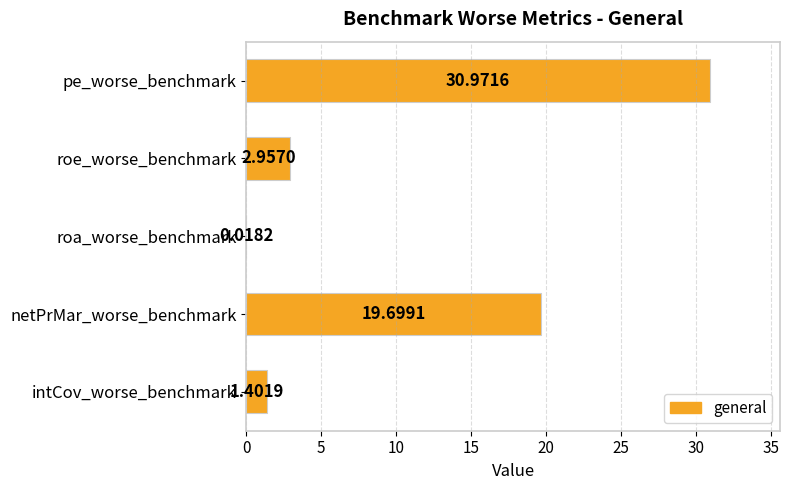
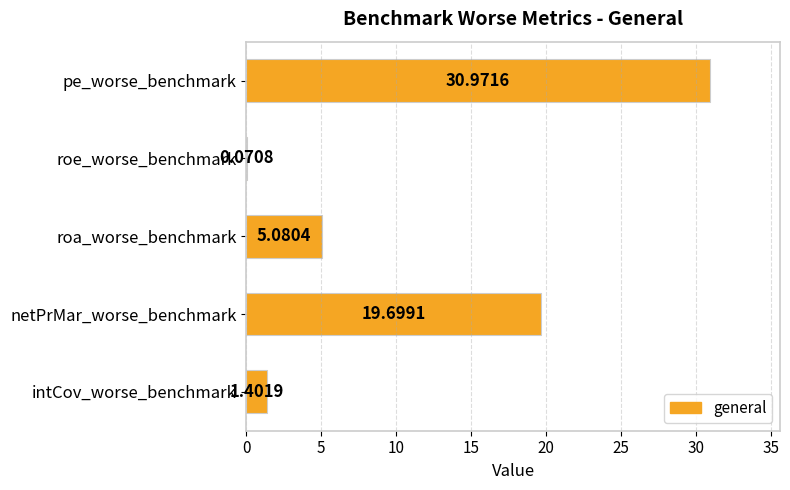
  {
    "pe_worse_benchmark": 30.9716,
-   "roe_worse_benchmark": 2.9570,
-   "roa_worse_benchmark": 0.0182,
+   "roe_worse_benchmark": 0.0708,
+   "roa_worse_benchmark": 5.0804,
    "netPrMar_worse_benchmark": 19.6991,
    "intCov_worse_benchmark": 1.4019
  }
